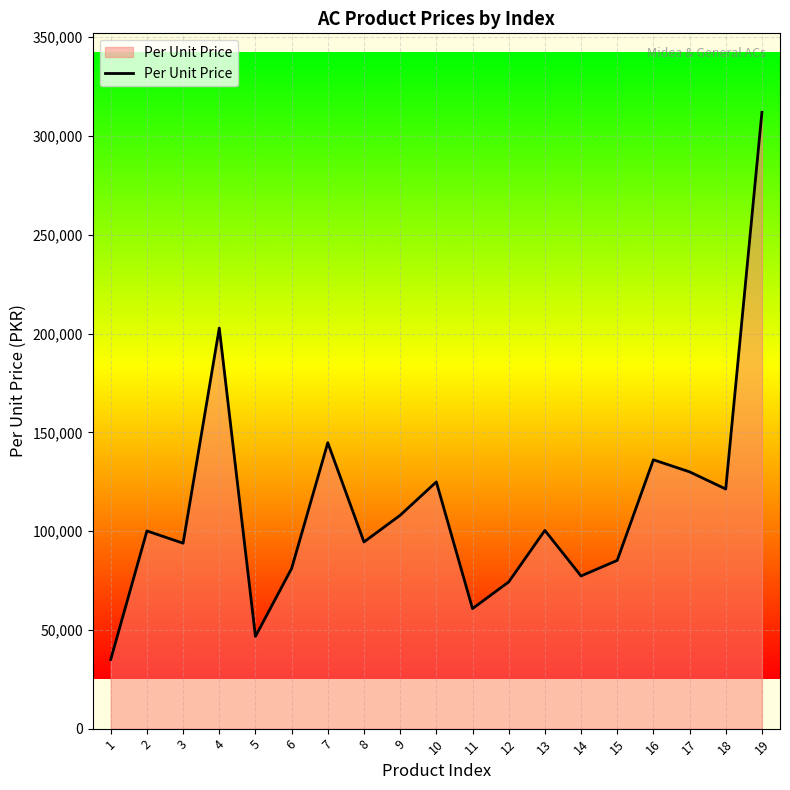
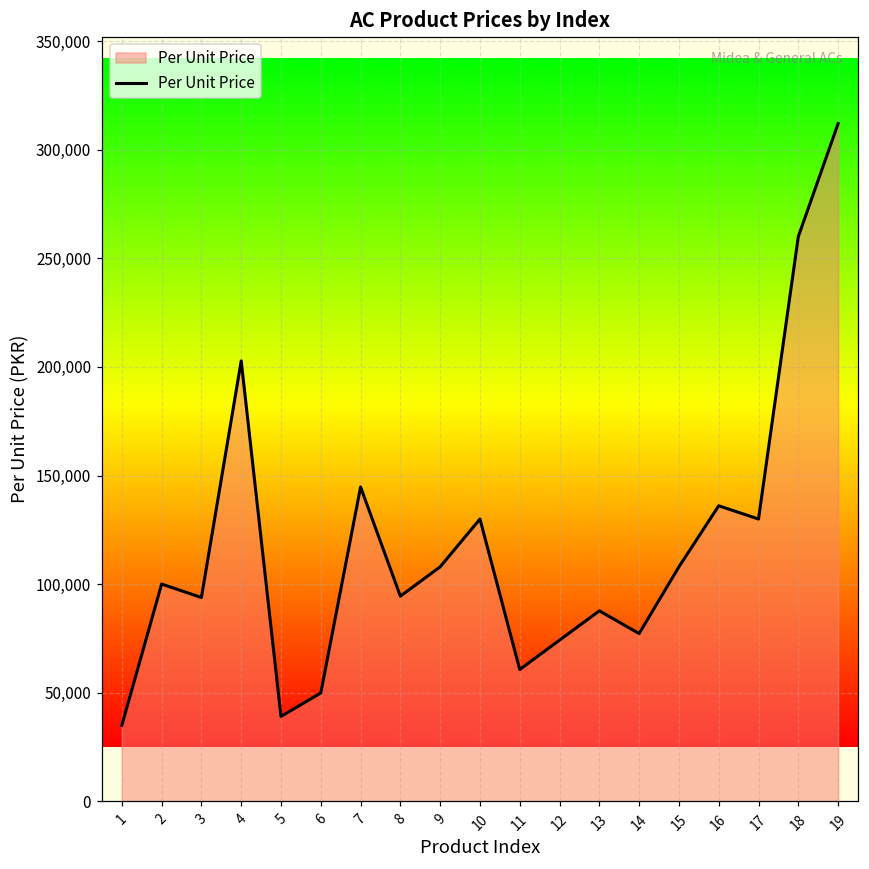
  {
    "1": "35,000",
    "2": "100,000",
    "3": "94,000",
    "4": "203,000",
-   "5": "47,000",
-   "6": "81,000",
+   "5": "39,000",
+   "6": "50,000",
    "7": "145,000",
    "8": "95,000",
    "9": "108,000",
-   "10": "125,000",
+   "10": "130,000",
    "11": "61,000",
    "12": "74,000",
-   "13": "100,000",
+   "13": "88,000",
    "14": "77,000",
-   "15": "85,000",
+   "15": "108,000",
    "16": "136,000",
    "17": "130,000",
-   "18": "121,000",
+   "18": "260,000",
    "19": "312,000"
  }
